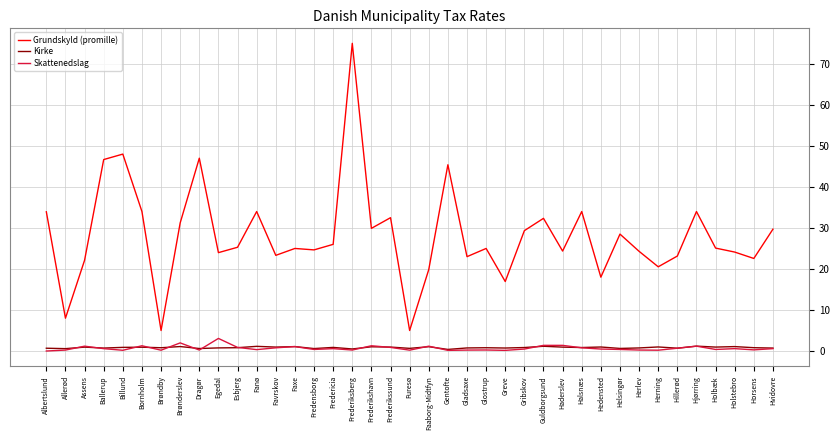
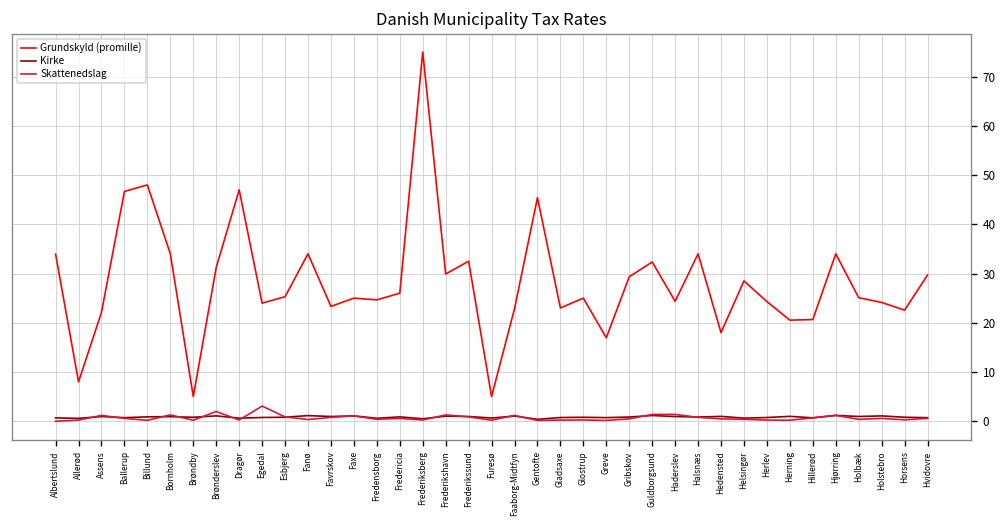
  {
    "Grundskyld (promille)": {
      "Albertslund": 34,
      "Allerød": 8,
      "Assens": 22,
      "Ballerup": 47,
      "Billund": 48,
      "Bornholm": 34,
      "Brøndby": 5,
      "Brønderslev": 31,
      "Dragør": 47,
      "Egedal": 24,
      "Esbjerg": 25,
      "Fanø": 34,
      "Favrskov": 23,
      "Faxe": 25,
      "Fredensborg": 25,
      "Fredericia": 26,
      "Frederiksberg": 75,
      "Frederikshavn": 30,
      "Frederikssund": 33,
      "Furesø": 5,
-     "Faaborg-Midtfyn": 20,
+     "Faaborg-Midtfyn": 23,
      "Gentofte": 45,
      "Gladsaxe": 23,
      "Glostrup": 25,
      "Greve": 17,
      "Gribskov": 29,
      "Guldborgsund": 32,
      "Haderslev": 24,
      "Halsnæs": 34,
      "Hedensted": 18,
      "Helsingør": 29,
      "Herlev": 24,
      "Herning": 21,
-     "Hillerød": 23,
+     "Hillerød": 21,
      "Hjørring": 34,
      "Holbæk": 25,
      "Holstebro": 24,
      "Horsens": 23,
      "Hvidovre": 30
    },
    "Kirke": {
      "Albertslund": 1,
      "Billund": 1,
      "Brønderslev": 1,
      "Egedal": 1,
      "Fanø": 1,
      "Herning": 1
    },
    "Skattenedslag": {
      "Albertslund": 0,
      "Billund": 0,
      "Brønderslev": 2,
      "Egedal": 3,
      "Fanø": 0,
      "Herning": 0
    }
  }
